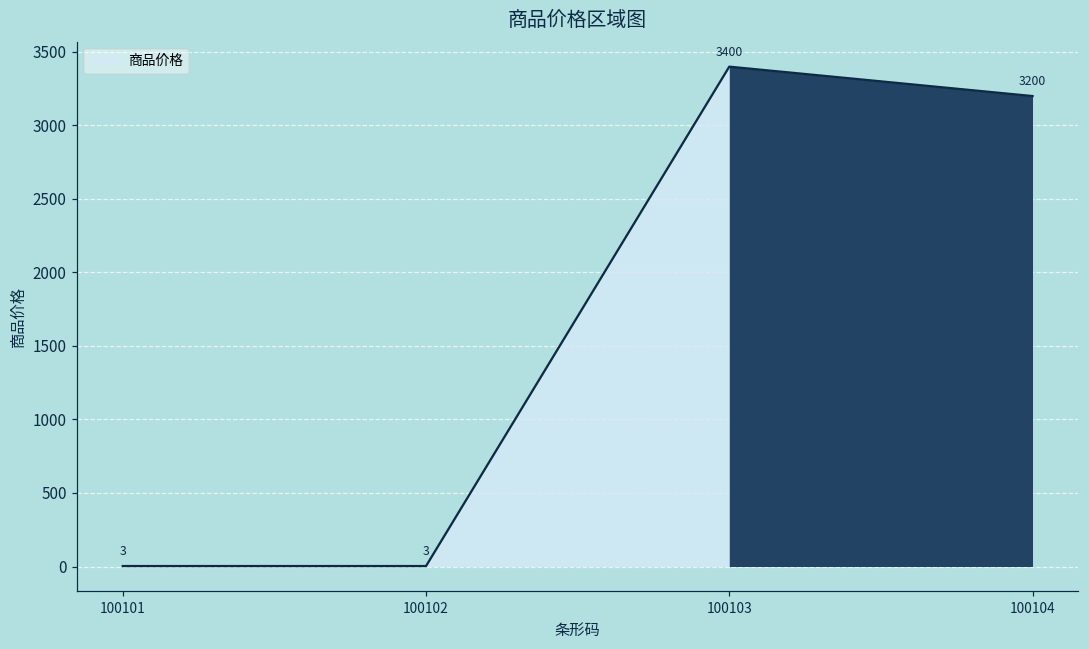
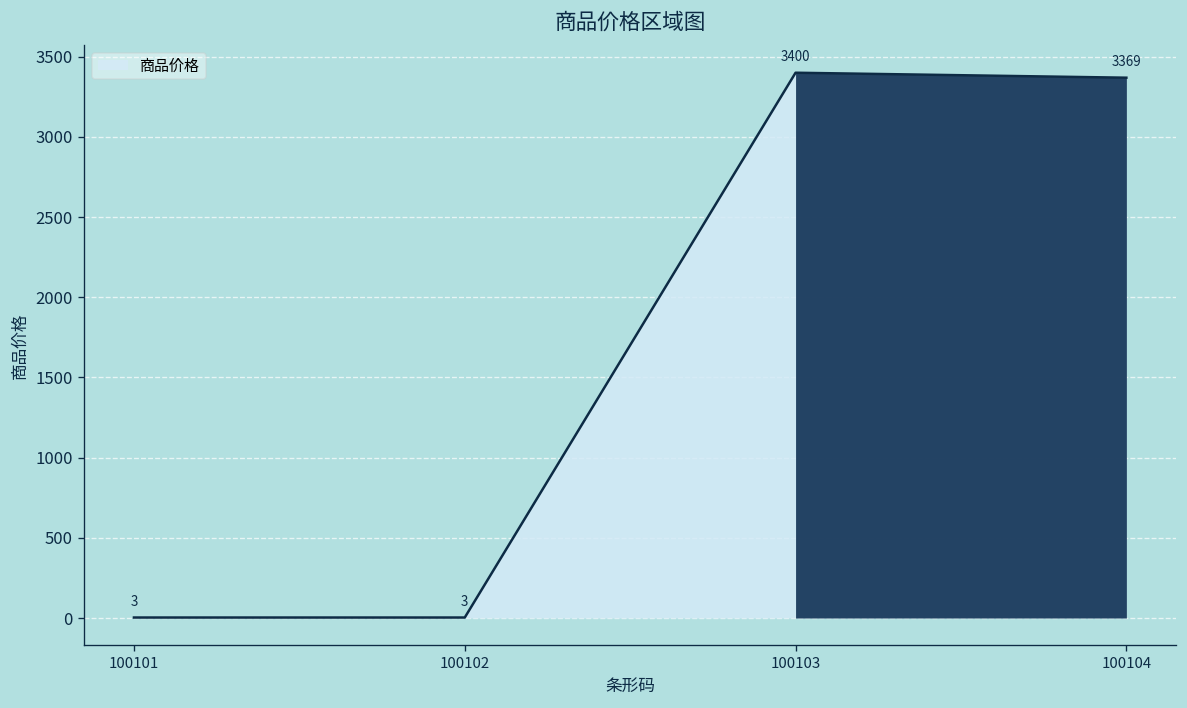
  {
    "商品价格": {
      "100101": 3,
      "100102": 3,
-     "100104": 3200
+     "100104": 3369
    }
  }
